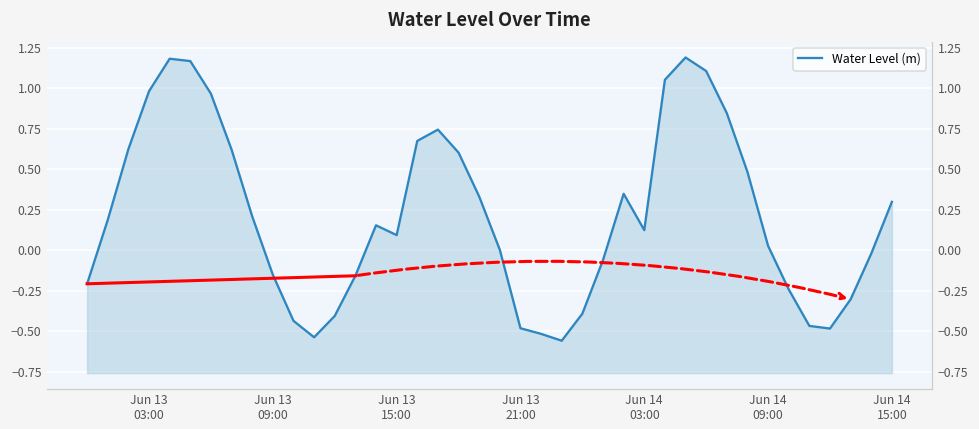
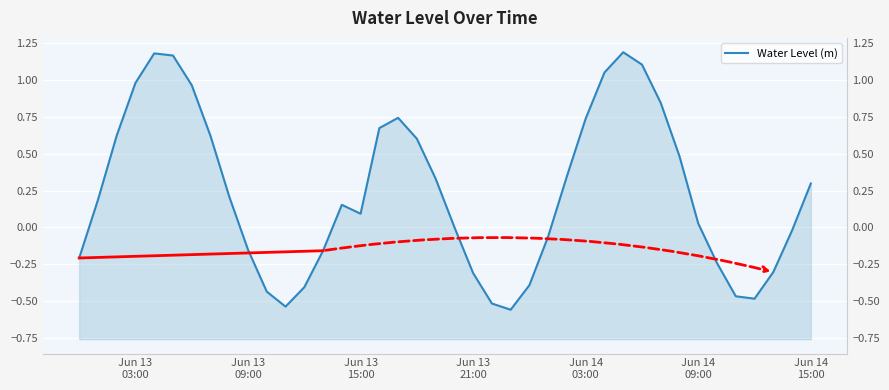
  {
    "Water Level (m)": {
      "Jun 13 03:00": 0.98,
      "Jun 13 09:00": -0.15,
      "Jun 13 15:00": 0.09,
-     "Jun 13 21:00": -0.48,
-     "Jun 14 03:00": 0.12,
+     "Jun 13 21:00": -0.31,
+     "Jun 14 03:00": 0.74,
      "Jun 14 09:00": 0.03,
      "Jun 14 15:00": 0.30
    }
  }
